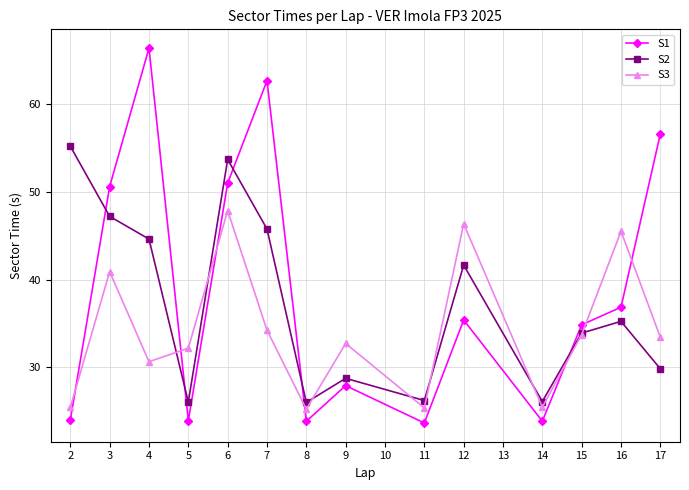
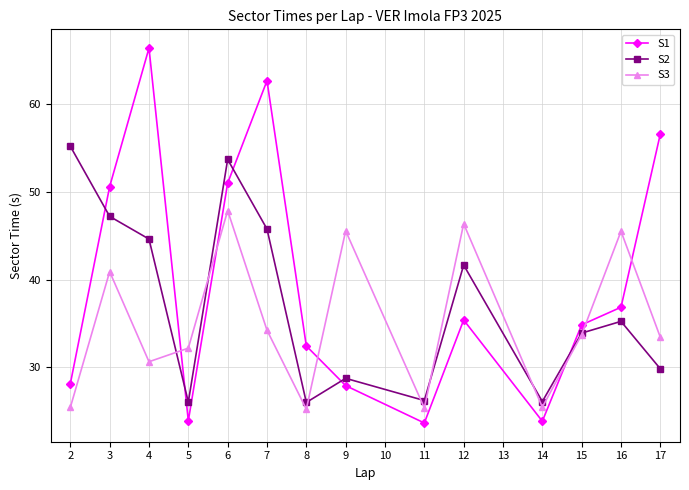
  {
    "S1": {
-     "2": 24,
+     "2": 28,
      "3": 51,
      "4": 66,
      "5": 24,
      "6": 51,
      "7": 63,
-     "8": 24,
+     "8": 32,
      "9": 28,
      "11": 24,
      "12": 35,
      "14": 24,
      "15": 35,
      "16": 37,
      "17": 57
    },
    "S2": {
      "2": 55,
      "3": 47,
      "4": 45,
      "5": 26,
      "6": 54,
      "7": 46,
      "8": 26,
      "9": 29,
      "11": 26,
      "12": 42,
      "14": 26,
      "16": 35,
      "17": 30
    },
    "S3": {
      "2": 25,
      "3": 41,
      "4": 31,
      "5": 32,
      "6": 48,
      "7": 34,
      "8": 25,
-     "9": 33,
+     "9": 46,
      "11": 25,
      "12": 46,
      "14": 25,
      "16": 46,
      "17": 33
    }
  }
